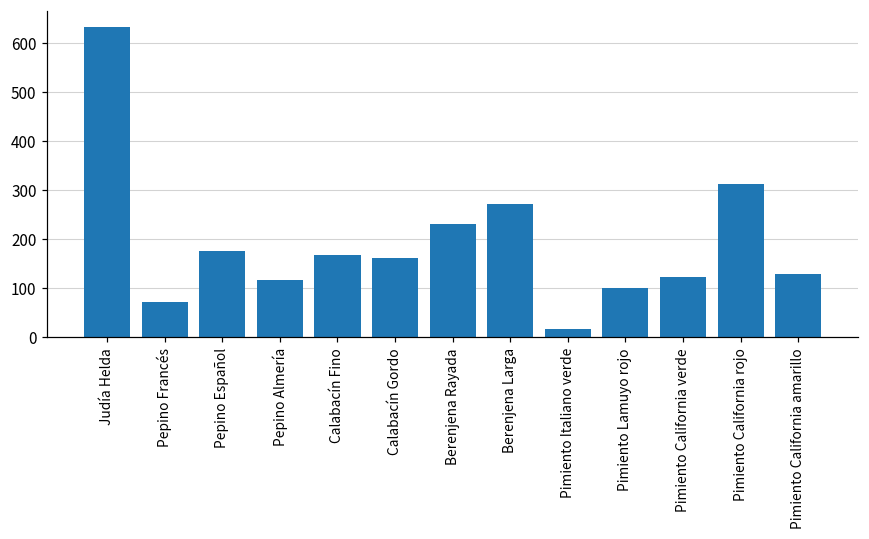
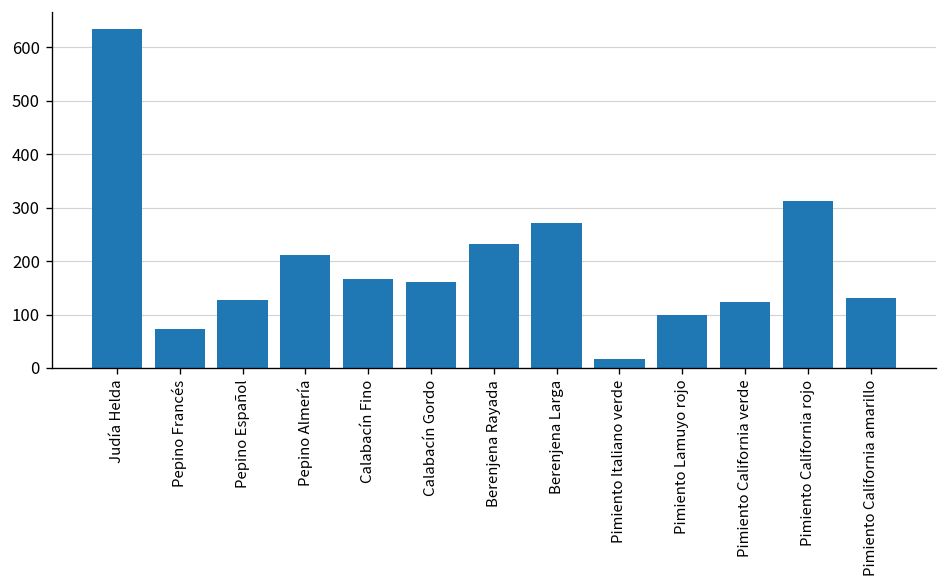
  {
    "Judía Helda": 630,
    "Pepino Francés": 70,
-   "Pepino Español": 180,
-   "Pepino Almería": 120,
+   "Pepino Español": 130,
+   "Pepino Almería": 210,
    "Calabacín Fino": 170,
    "Calabacín Gordo": 160,
    "Berenjena Rayada": 230,
    "Berenjena Larga": 270,
    "Pimiento Italiano verde": 20,
    "Pimiento Lamuyo rojo": 100,
    "Pimiento California verde": 120,
    "Pimiento California rojo": 310,
    "Pimiento California amarillo": 130
  }
